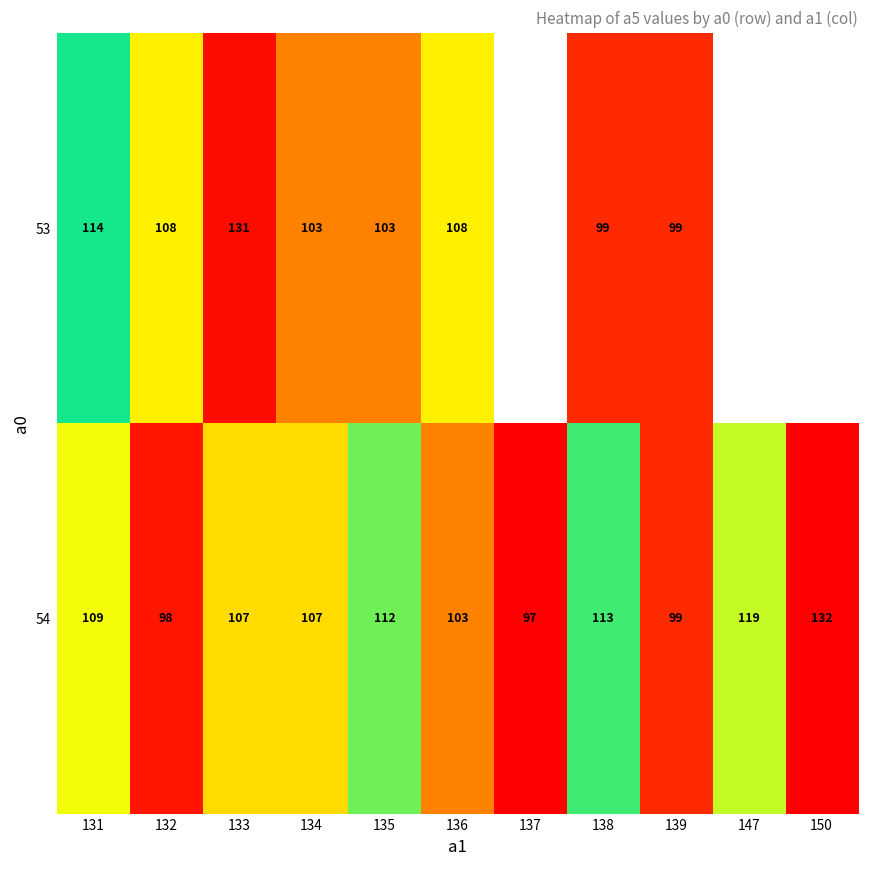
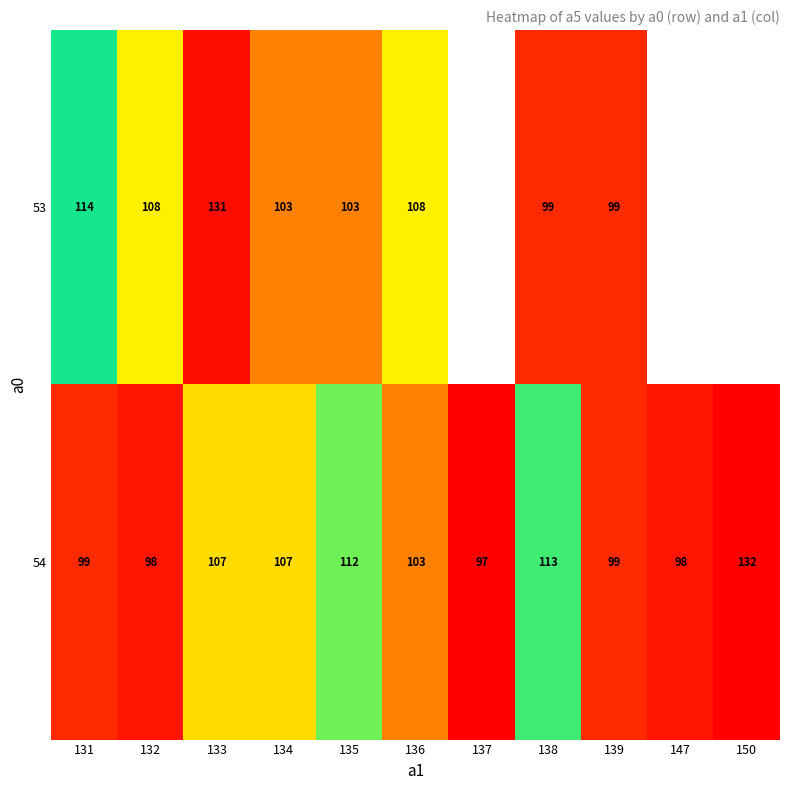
  {
    "53": {
      "131": 114,
      "132": 108,
      "133": 131,
      "134": 103,
      "135": 103,
      "136": 108,
      "138": 99,
      "139": 99
    },
    "54": {
-     "131": 109,
+     "131": 99,
      "132": 98,
      "133": 107,
      "134": 107,
      "135": 112,
      "136": 103,
      "137": 97,
      "138": 113,
      "139": 99,
-     "147": 119,
+     "147": 98,
      "150": 132
    }
  }
